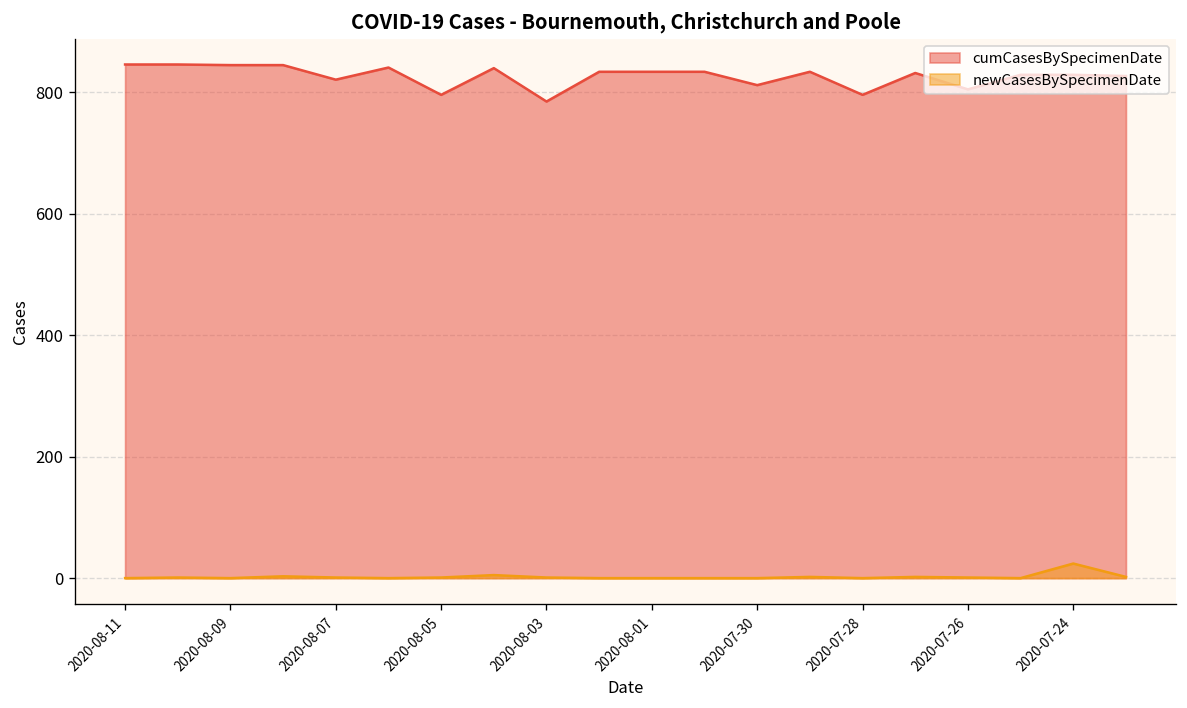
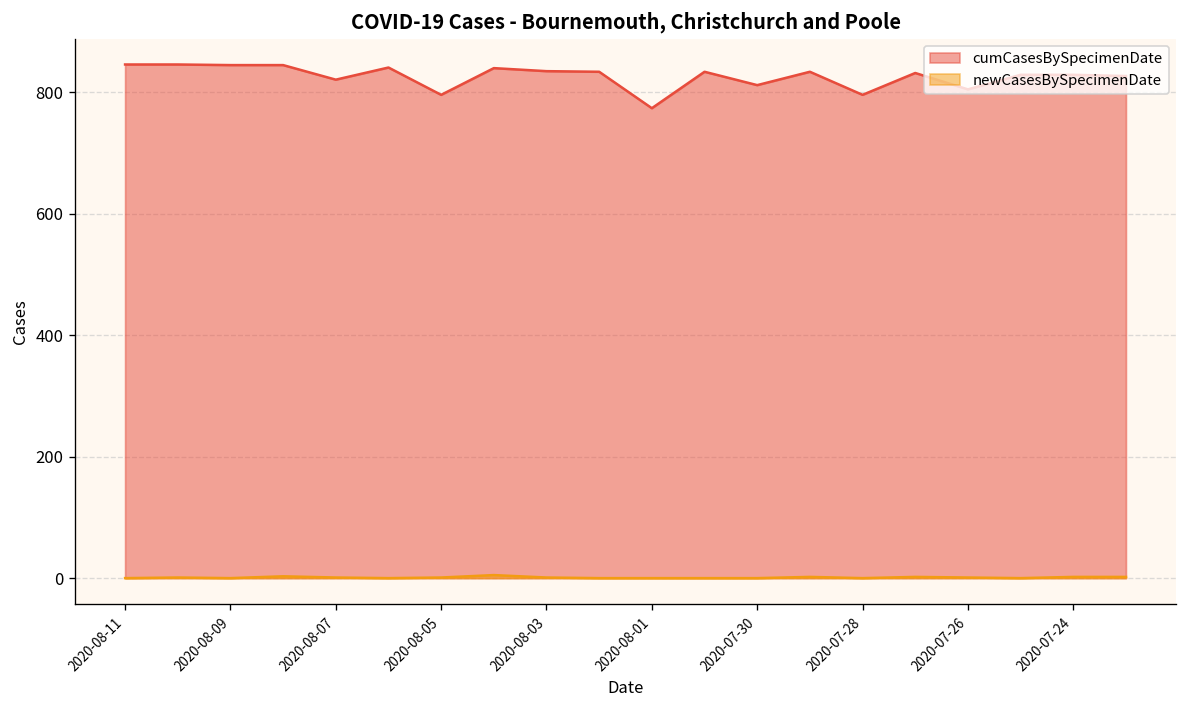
  {
    "cumCasesBySpecimenDate": {
      "2020-08-11": 850,
      "2020-08-09": 850,
      "2020-08-07": 820,
      "2020-08-05": 800,
-     "2020-08-03": 790,
-     "2020-08-01": 830,
+     "2020-08-03": 840,
+     "2020-08-01": 770,
      "2020-07-30": 810,
      "2020-07-28": 800
    },
    "newCasesBySpecimenDate": {
      "2020-08-11": 0,
      "2020-08-09": 0,
      "2020-08-07": 0,
      "2020-08-05": 0,
      "2020-08-03": 0,
      "2020-08-01": 0,
      "2020-07-30": 0,
      "2020-07-28": 0,
      "2020-07-26": 0,
-     "2020-07-24": 20
+     "2020-07-24": 0
    }
  }
